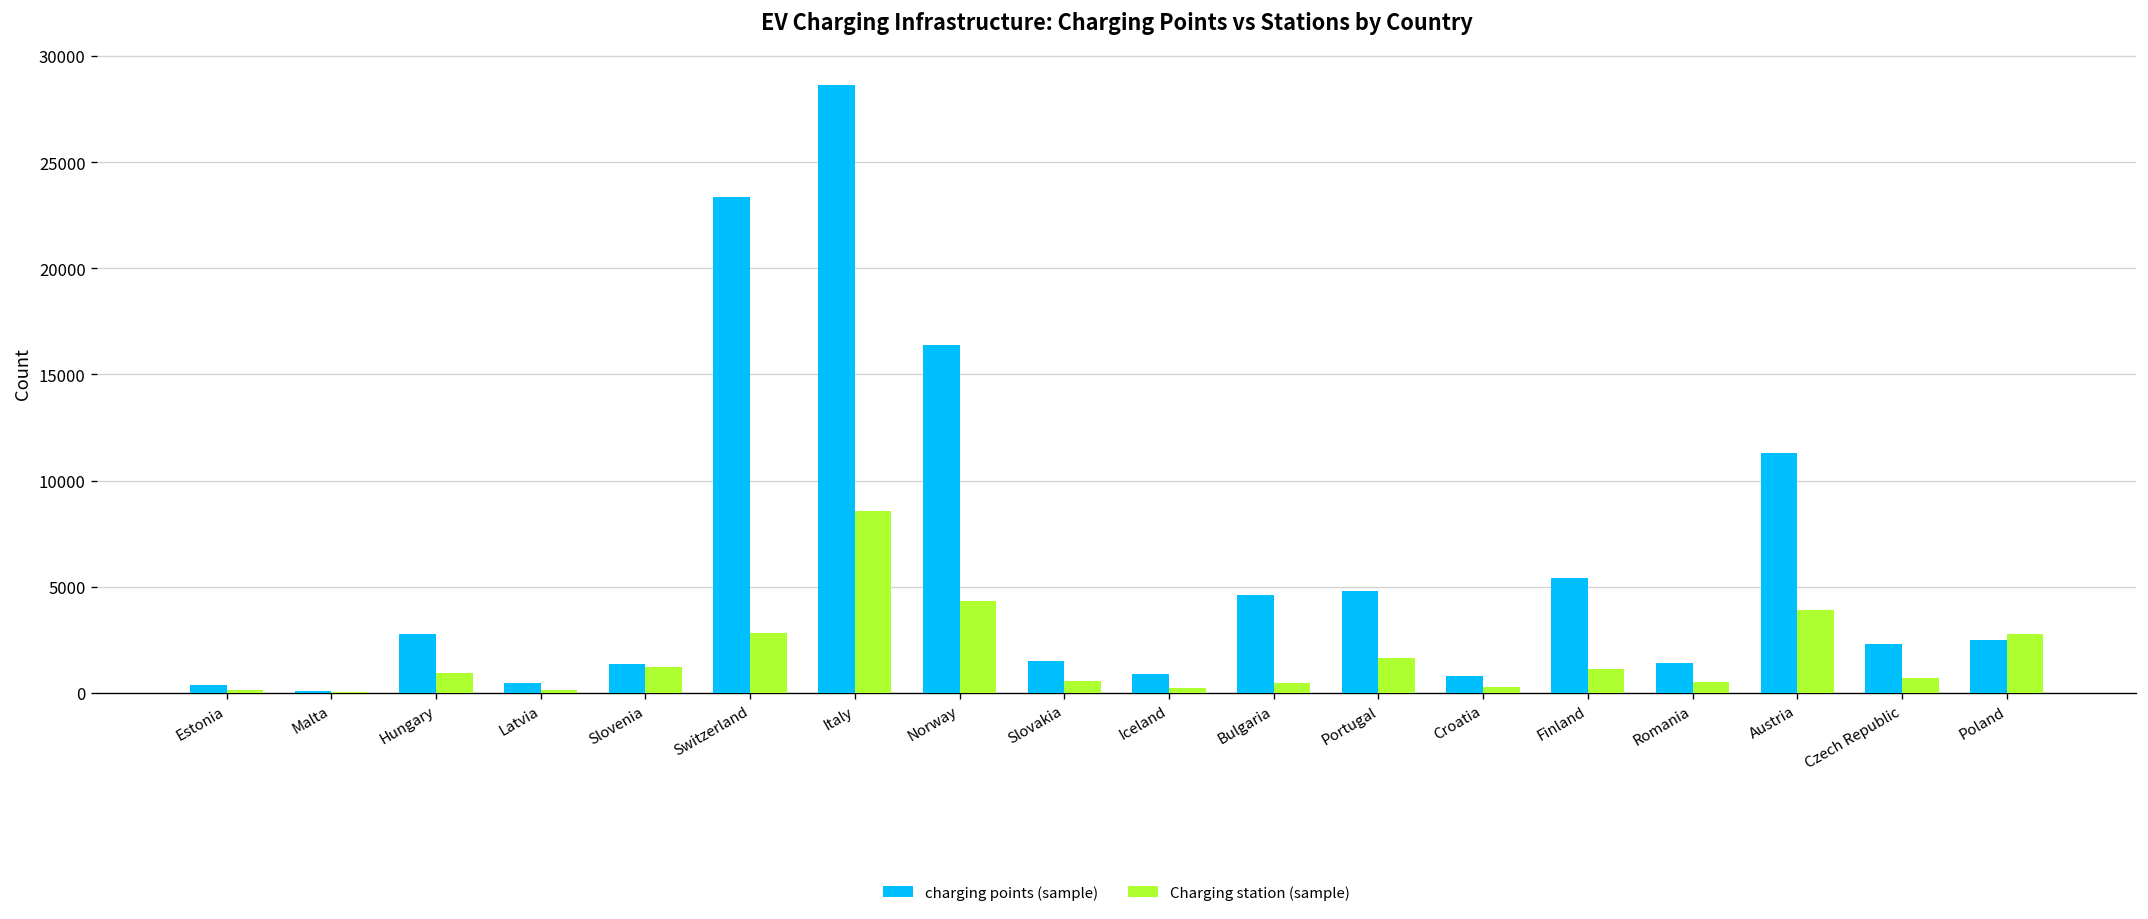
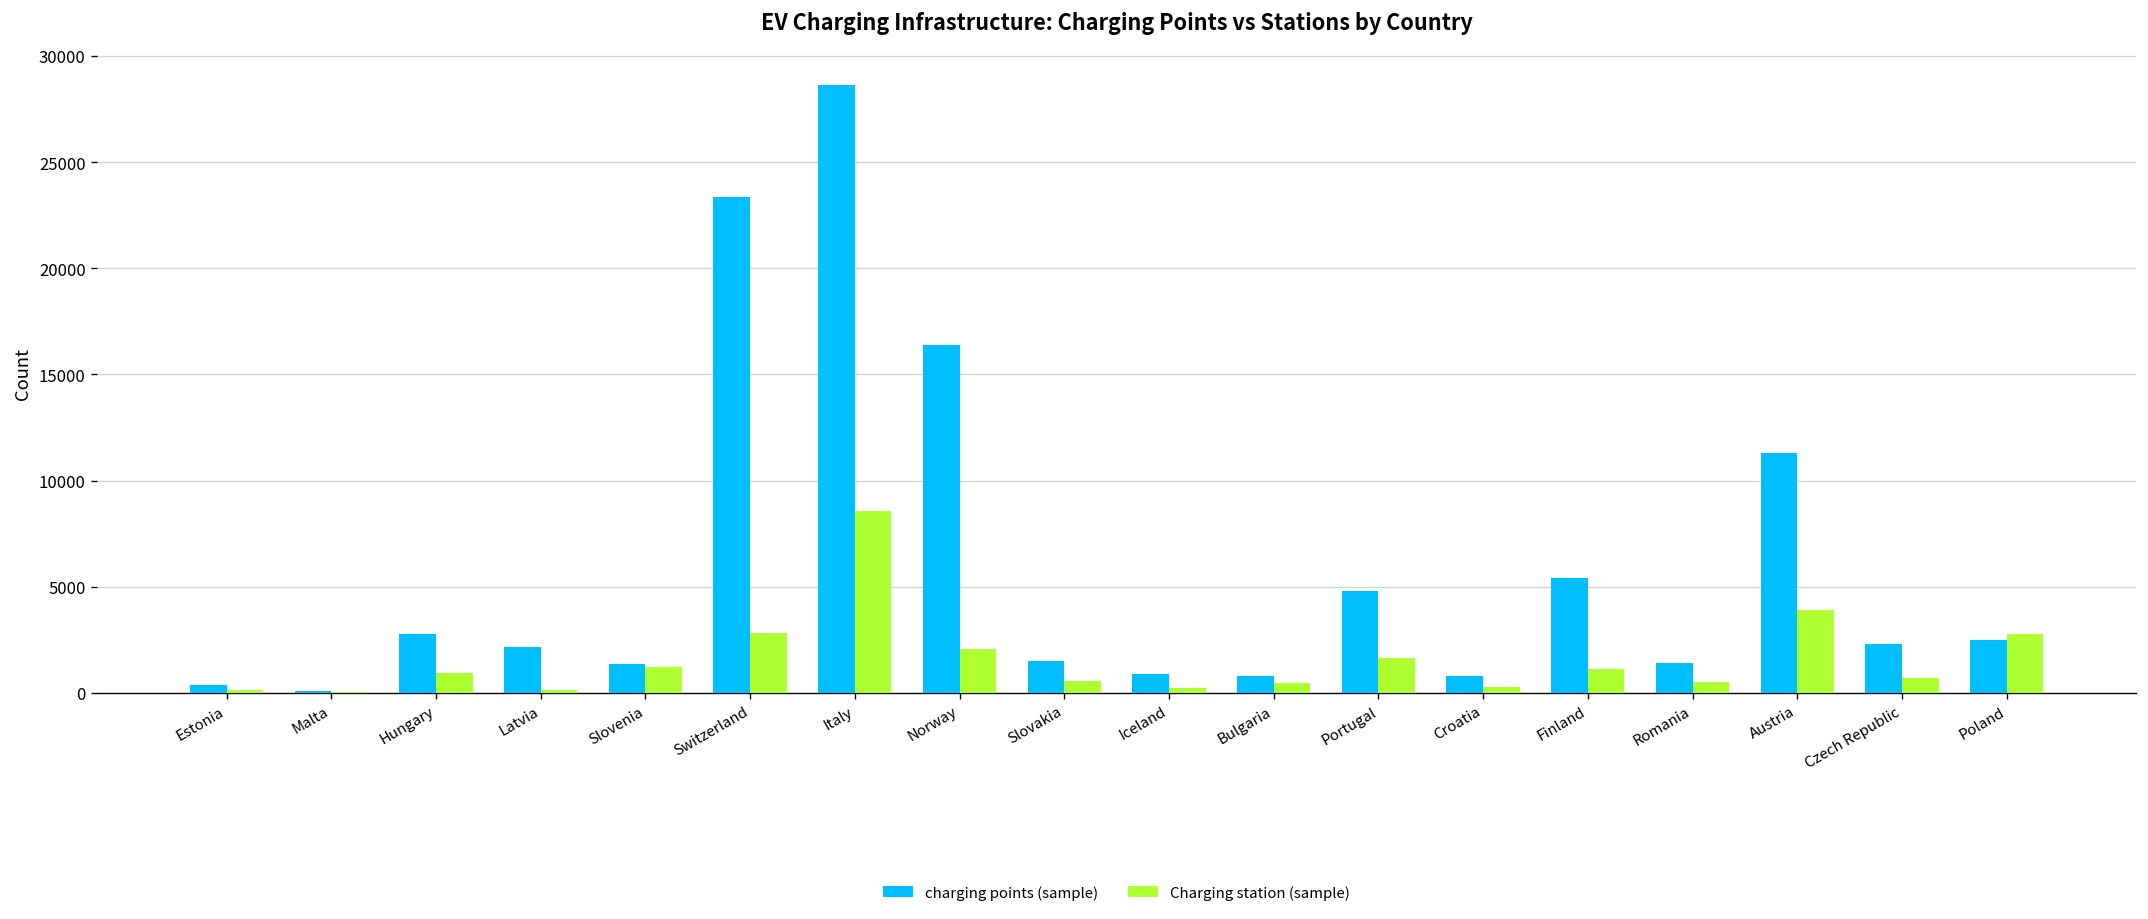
  {
    "charging points (sample)": {
      "Estonia": 300,
      "Hungary": 2800,
-     "Latvia": 500,
+     "Latvia": 2100,
      "Slovenia": 1300,
      "Switzerland": 23400,
      "Italy": 28700,
      "Norway": 16400,
      "Slovakia": 1500,
      "Iceland": 900,
-     "Bulgaria": 4600,
+     "Bulgaria": 800,
      "Portugal": 4800,
      "Croatia": 800,
      "Finland": 5400,
      "Romania": 1400,
      "Austria": 11300,
      "Czech Republic": 2300,
      "Poland": 2500
    },
    "Charging station (sample)": {
      "Estonia": 100,
      "Hungary": 1000,
      "Latvia": 100,
      "Slovenia": 1200,
      "Switzerland": 2800,
      "Italy": 8600,
-     "Norway": 4300,
+     "Norway": 2100,
      "Slovakia": 600,
      "Iceland": 200,
      "Bulgaria": 500,
      "Portugal": 1700,
      "Croatia": 300,
      "Finland": 1100,
      "Romania": 500,
      "Austria": 3900,
      "Czech Republic": 700,
      "Poland": 2800
    }
  }
